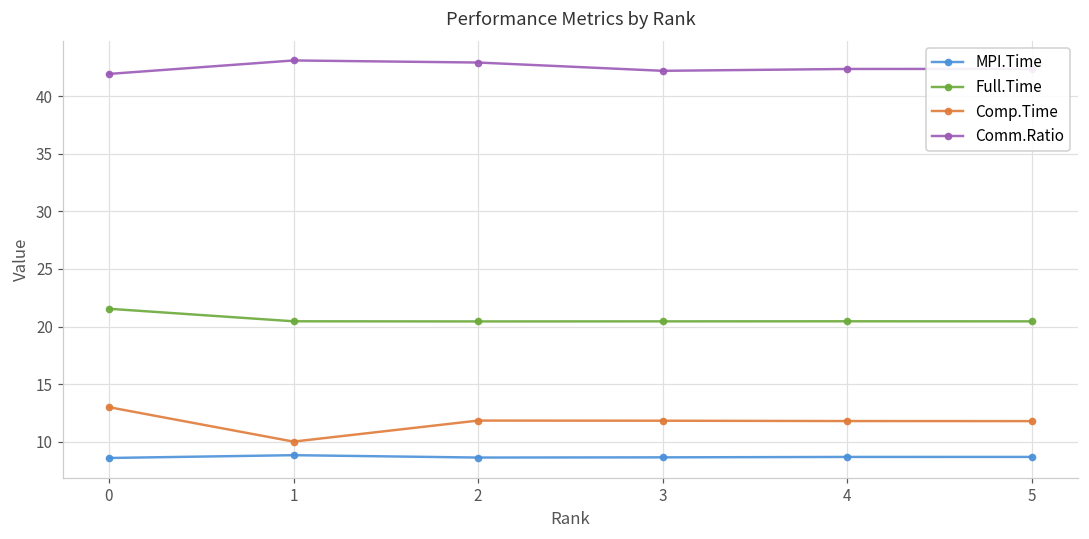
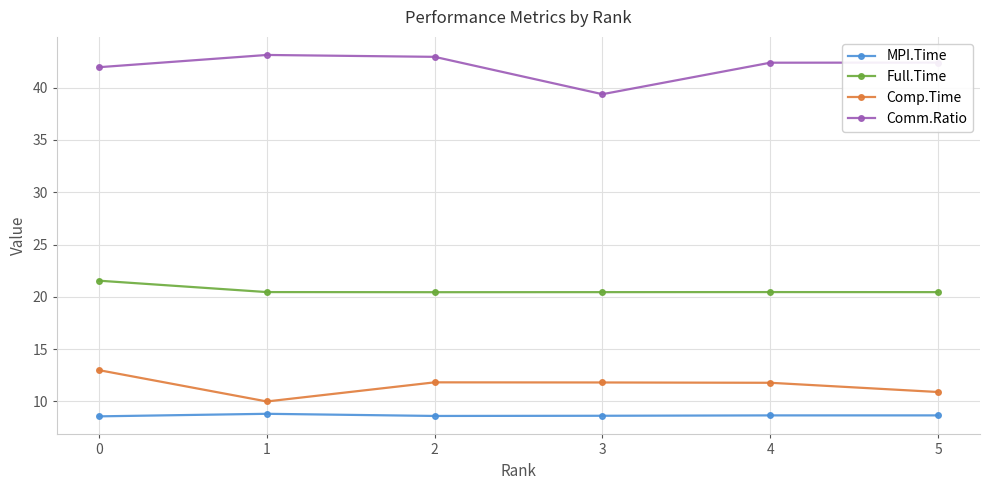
  {
    "MPI.Time": {
      "0": 8.6,
      "1": 8.8,
      "2": 8.6,
      "3": 8.6,
      "4": 8.7,
      "5": 8.7
    },
    "Full.Time": {
      "0": 21.5,
      "1": 20.5,
      "2": 20.4,
      "3": 20.4,
      "4": 20.5,
      "5": 20.5
    },
    "Comp.Time": {
      "0": 13.0,
      "1": 10.0,
      "2": 11.8,
      "3": 11.8,
      "4": 11.8,
-     "5": 11.8
+     "5": 10.9
    },
    "Comm.Ratio": {
      "0": 42.0,
      "1": 43.1,
      "2": 42.9,
-     "3": 42.2,
+     "3": 39.4,
      "4": 42.4
    }
  }
